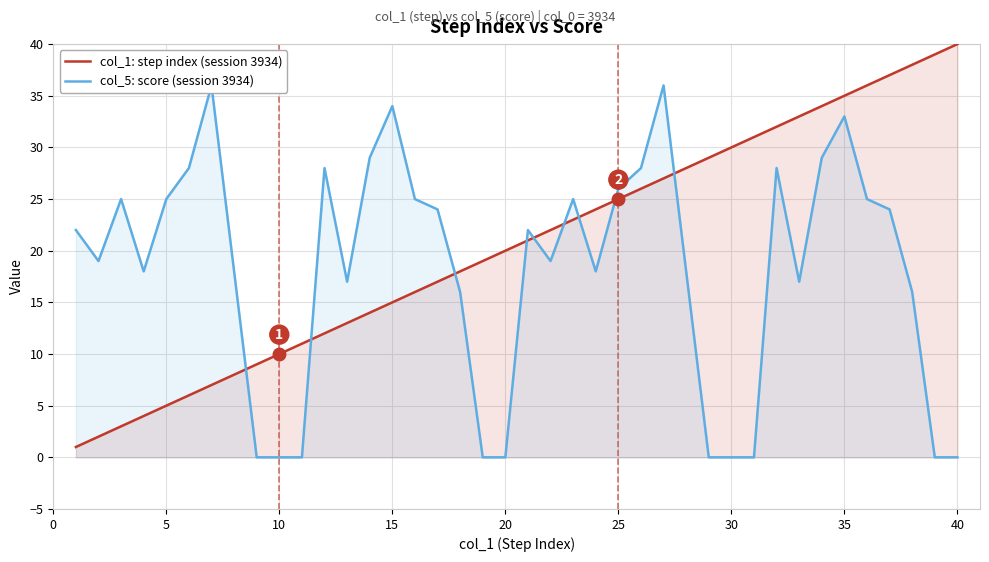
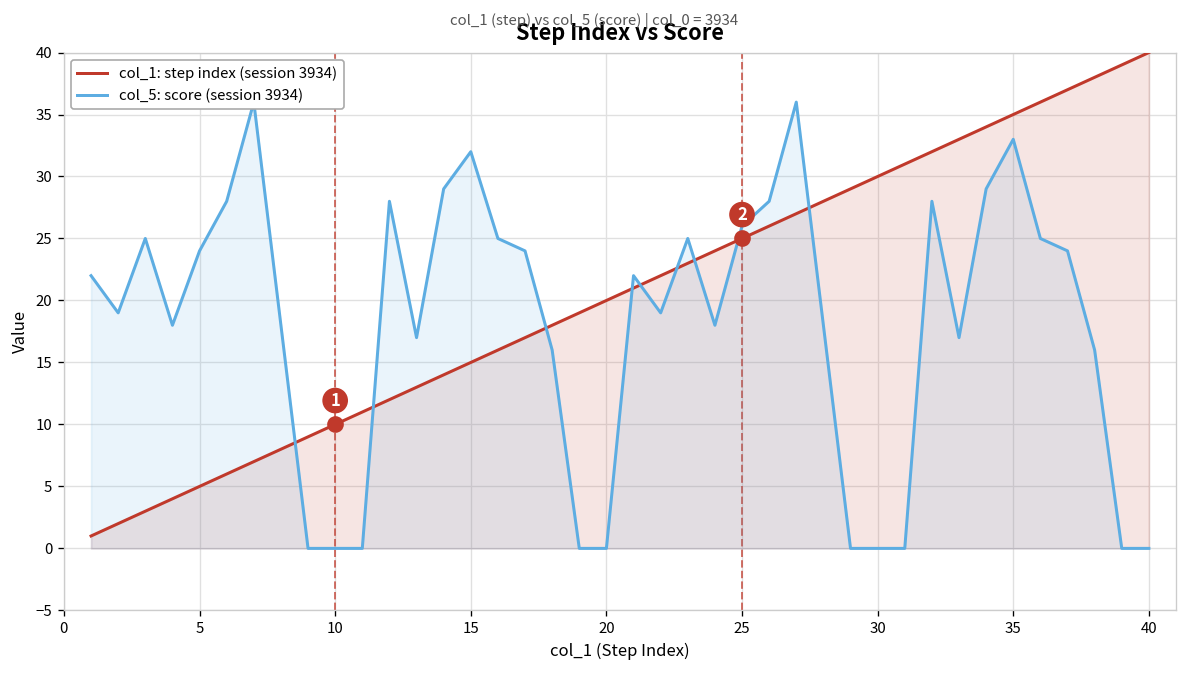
  {
    "col_5: score (session 3934)": {
-     "5": 25,
+     "5": 24,
      "10": 0,
-     "15": 34,
+     "15": 32,
      "20": 0,
      "30": 0,
      "35": 33,
      "40": 0
    }
  }
